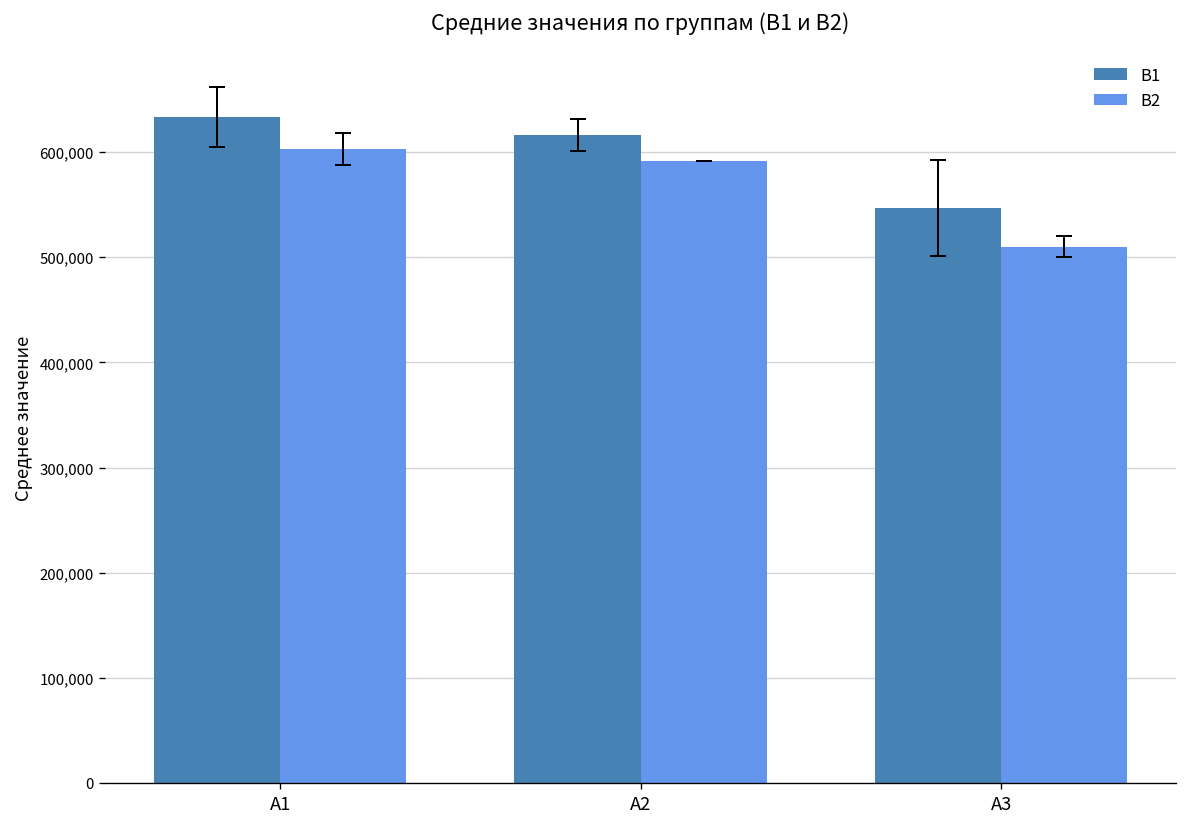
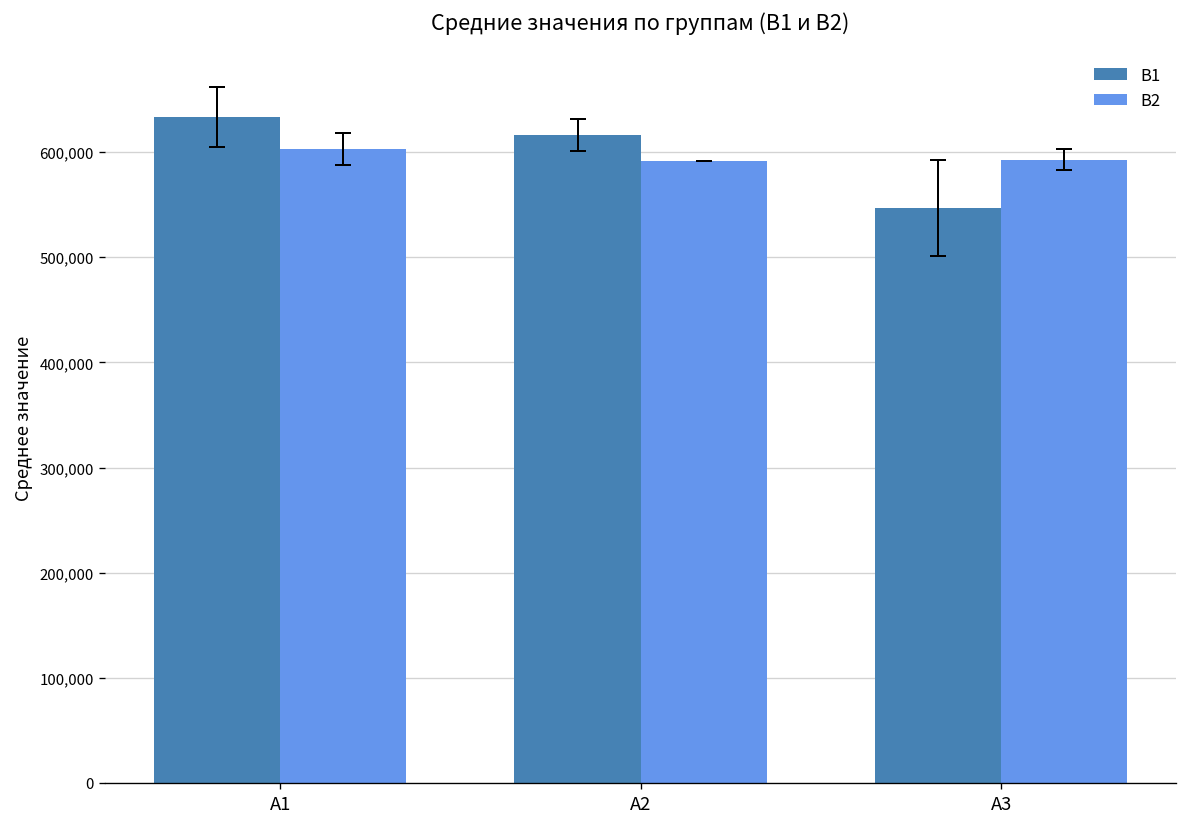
  {
    "B2": {
      "A1": "600,000",
      "А2": "590,000",
-     "А3": "510,000"
+     "А3": "590,000"
    }
  }
